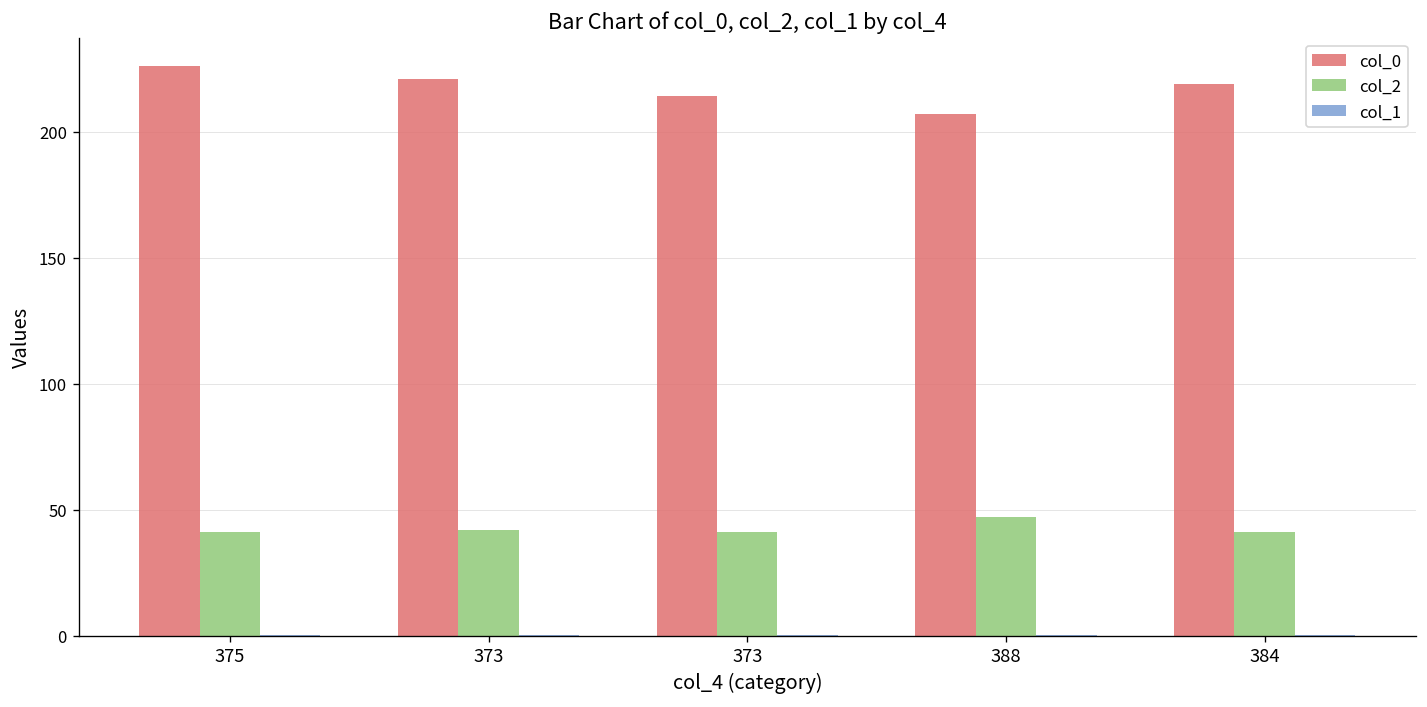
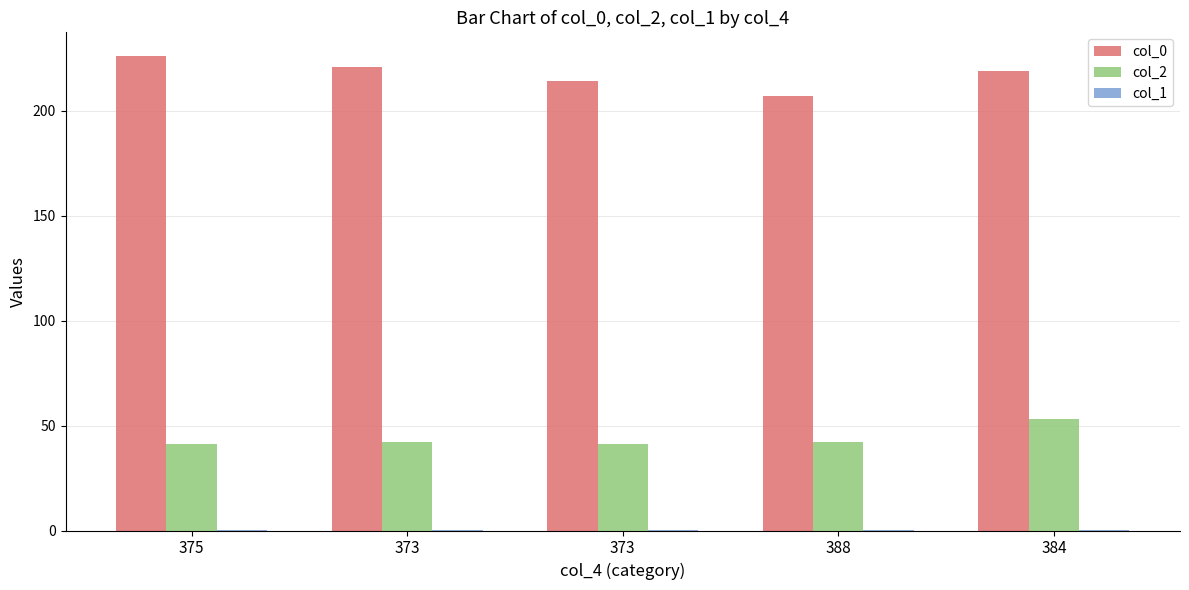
  {
    "col_0": {
      "375": 226,
      "388": 207,
      "384": 219
    },
    "col_2": {
      "375": 41,
-     "388": 47,
-     "384": 41
+     "388": 42,
+     "384": 53
    }
  }
